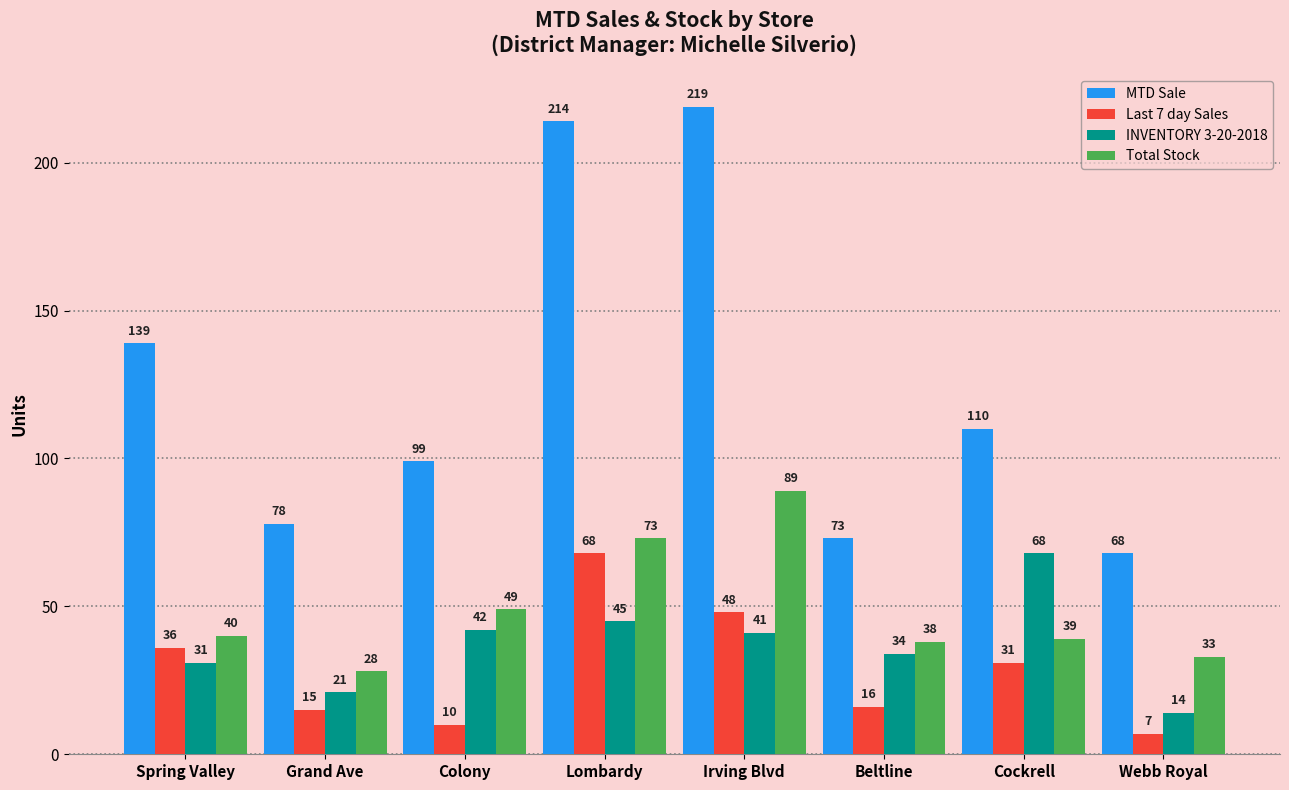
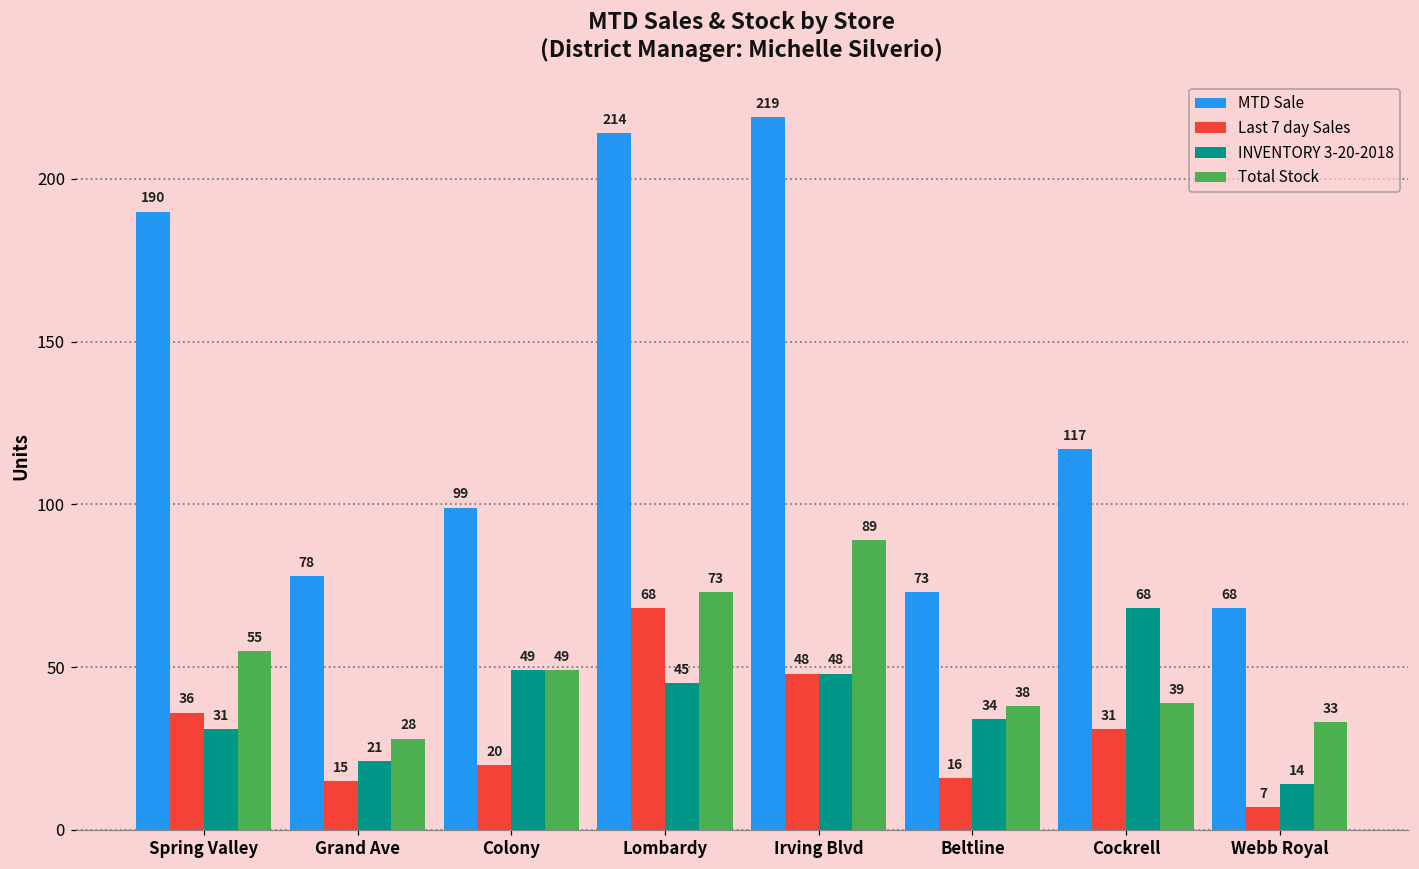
  {
    "MTD Sale": {
-     "Spring Valley": 139,
+     "Spring Valley": 190,
      "Grand Ave": 78,
      "Colony": 99,
      "Lombardy": 214,
      "Irving Blvd": 219,
      "Beltline": 73,
-     "Cockrell": 110,
+     "Cockrell": 117,
      "Webb Royal": 68
    },
    "Last 7 day Sales": {
      "Spring Valley": 36,
      "Grand Ave": 15,
-     "Colony": 10,
+     "Colony": 20,
      "Lombardy": 68,
      "Irving Blvd": 48,
      "Beltline": 16,
      "Cockrell": 31,
      "Webb Royal": 7
    },
    "INVENTORY 3-20-2018": {
      "Spring Valley": 31,
      "Grand Ave": 21,
-     "Colony": 42,
+     "Colony": 49,
      "Lombardy": 45,
-     "Irving Blvd": 41,
+     "Irving Blvd": 48,
      "Beltline": 34,
      "Cockrell": 68,
      "Webb Royal": 14
    },
    "Total Stock": {
-     "Spring Valley": 40,
+     "Spring Valley": 55,
      "Grand Ave": 28,
      "Colony": 49,
      "Lombardy": 73,
      "Irving Blvd": 89,
      "Beltline": 38,
      "Cockrell": 39,
      "Webb Royal": 33
    }
  }
